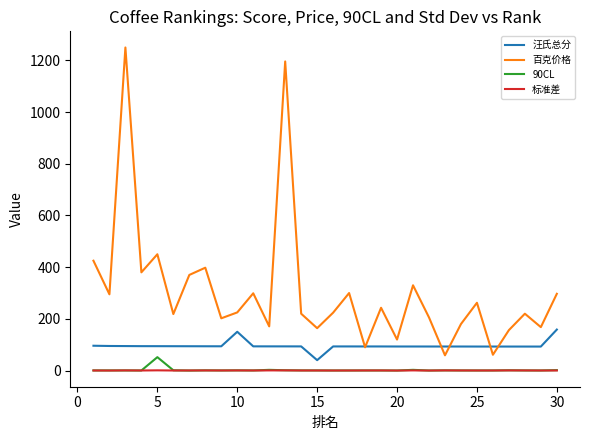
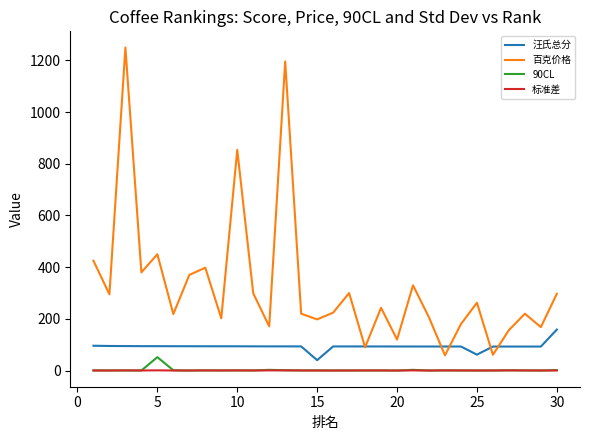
  {
    "汪氏总分": {
      "5": 90,
-     "10": 150,
+     "10": 90,
      "15": 40,
      "20": 90,
-     "25": 90,
+     "25": 60,
      "30": 160
    },
    "百克价格": {
      "5": 450,
-     "10": 230,
-     "15": 160,
+     "10": 850,
+     "15": 200,
      "20": 120,
      "25": 260,
      "30": 300
    },
    "90CL": {
      "5": 50
    },
    "标准差": {
      "5": 0
    }
  }
